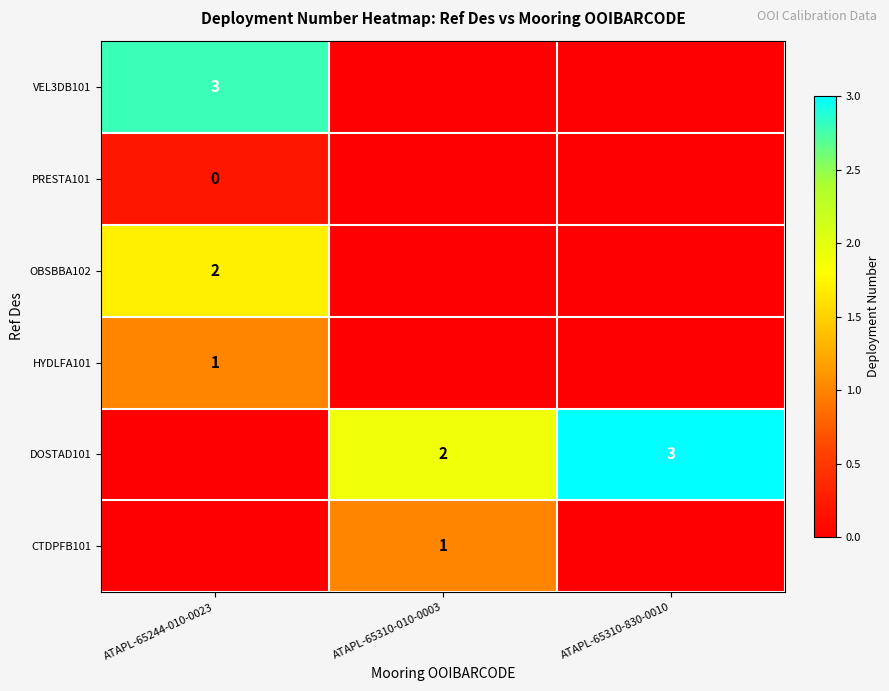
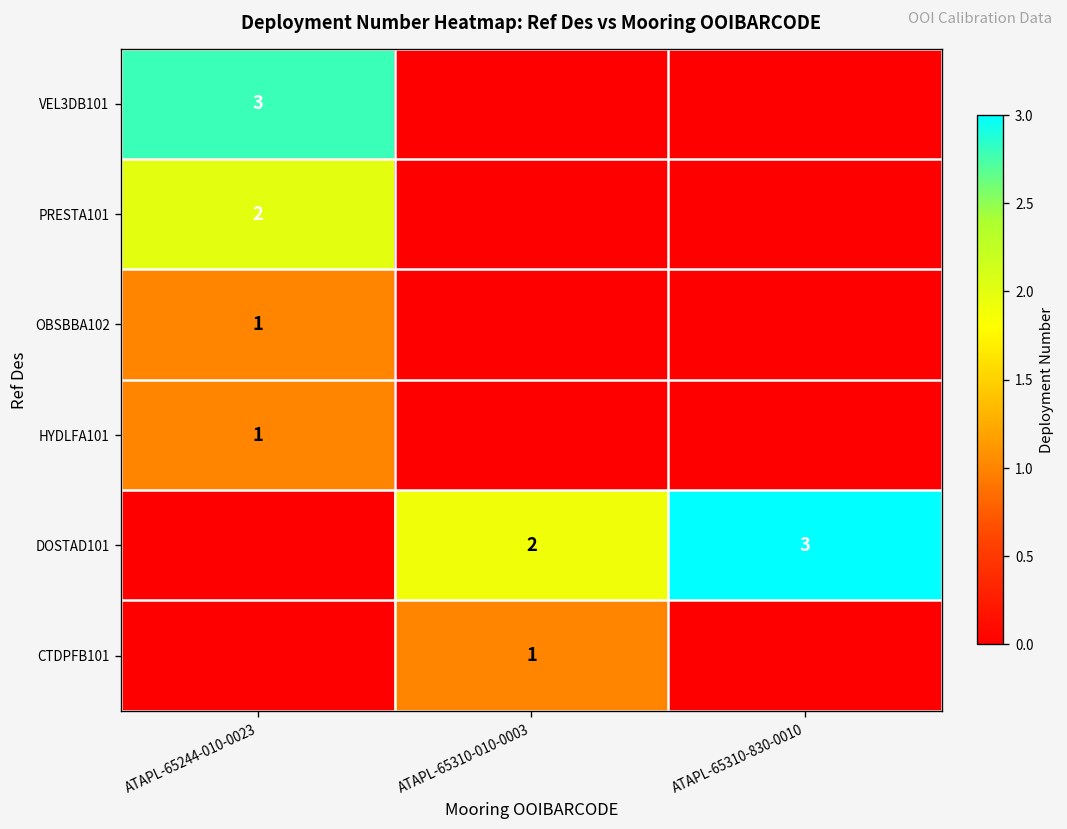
  {
    "VEL3DB101": {
      "ATAPL-65244-010-0023": 3
    },
    "PRESTA101": {
-     "ATAPL-65244-010-0023": 0
+     "ATAPL-65244-010-0023": 2
    },
    "OBSBBA102": {
-     "ATAPL-65244-010-0023": 2
+     "ATAPL-65244-010-0023": 1
    },
    "HYDLFA101": {
      "ATAPL-65244-010-0023": 1
    },
    "DOSTAD101": {
      "ATAPL-65310-010-0003": 2,
      "ATAPL-65310-830-0010": 3
    },
    "CTDPFB101": {
      "ATAPL-65310-010-0003": 1
    }
  }
